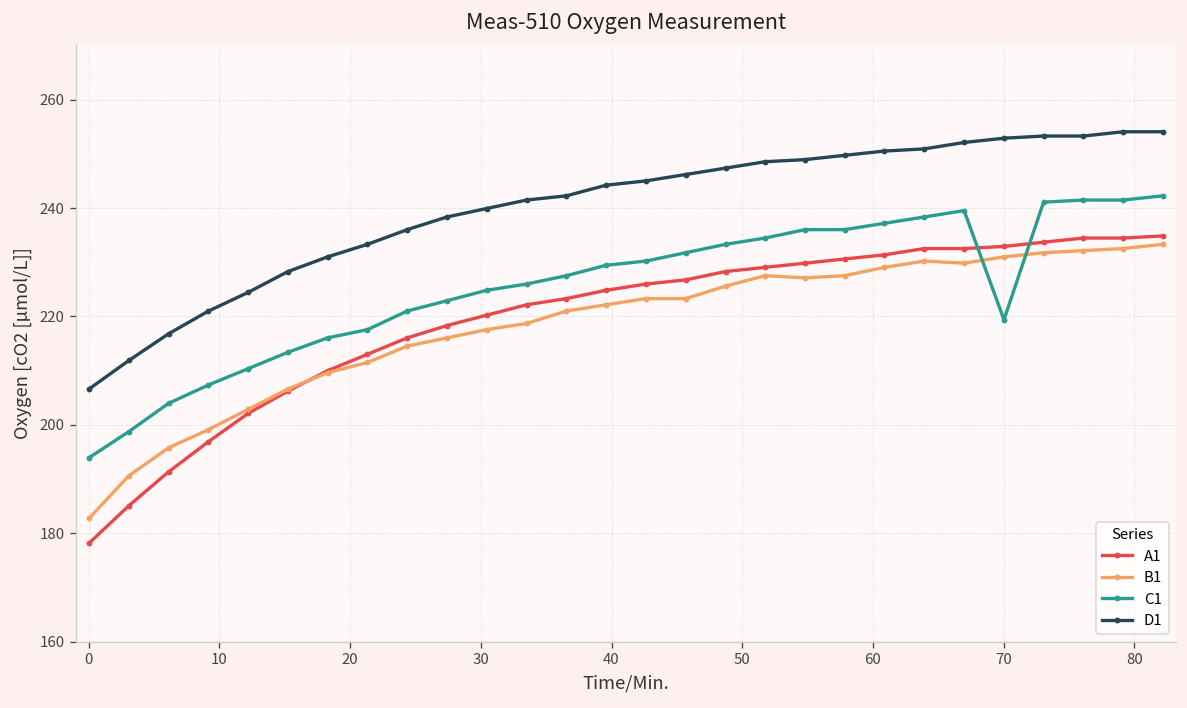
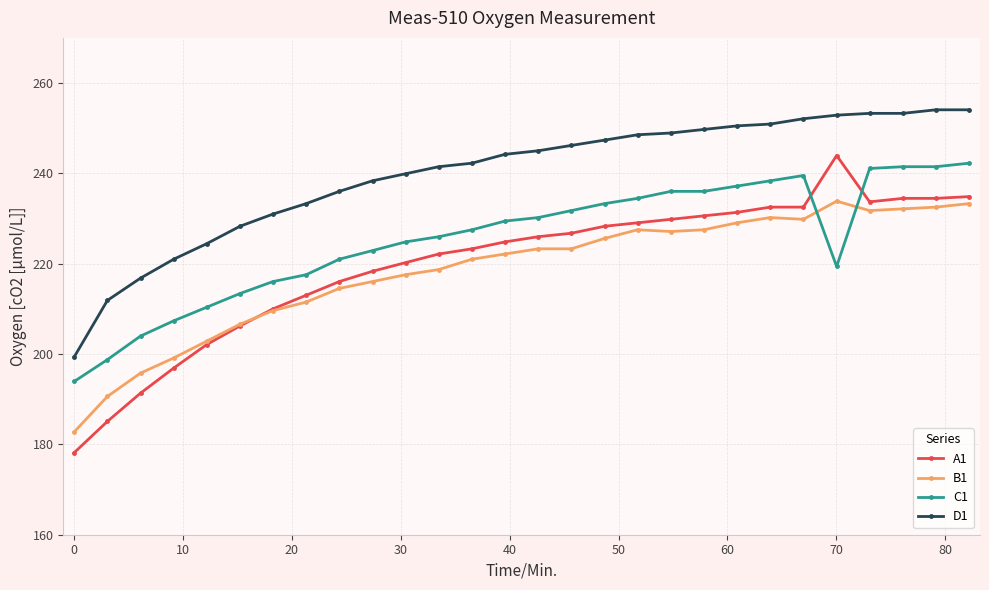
  {
    "A1": {
      "0": 178,
-     "70": 233
+     "70": 244
    },
    "B1": {
      "0": 183,
-     "70": 231
+     "70": 234
    },
    "C1": {
      "0": 194,
      "70": 219
    },
    "D1": {
-     "0": 207,
+     "0": 199,
      "70": 253
    }
  }
